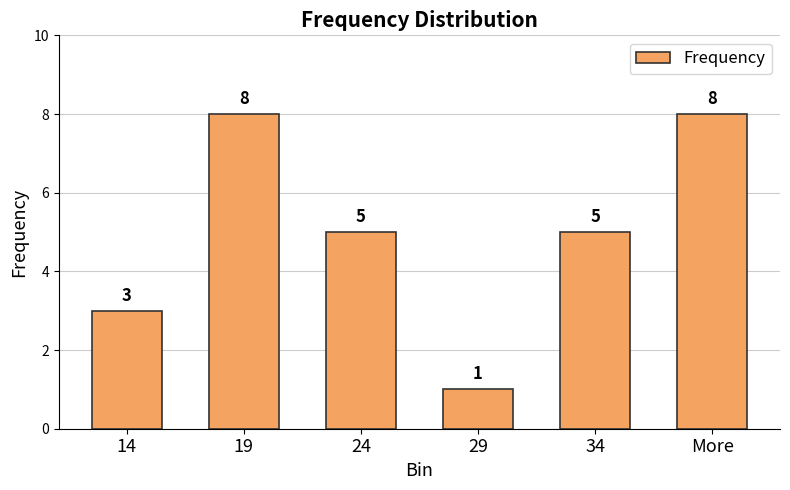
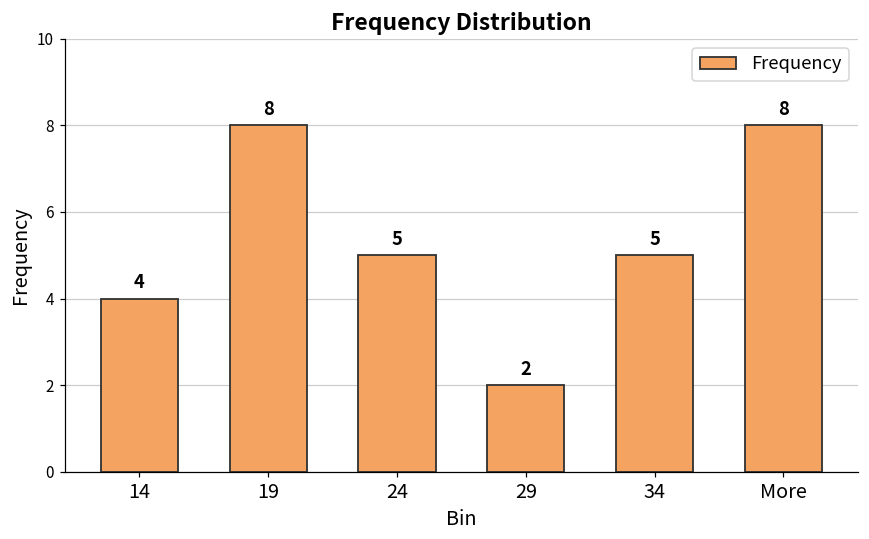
  {
-   "14": 3,
+   "14": 4,
    "19": 8,
    "24": 5,
-   "29": 1,
+   "29": 2,
    "34": 5,
    "More": 8
  }
